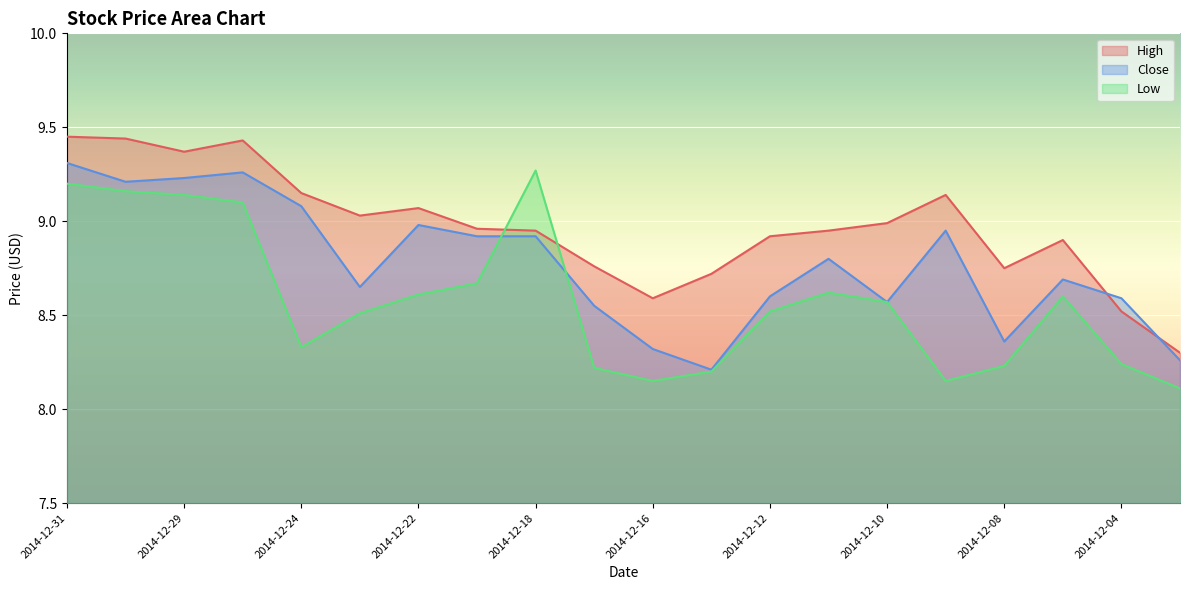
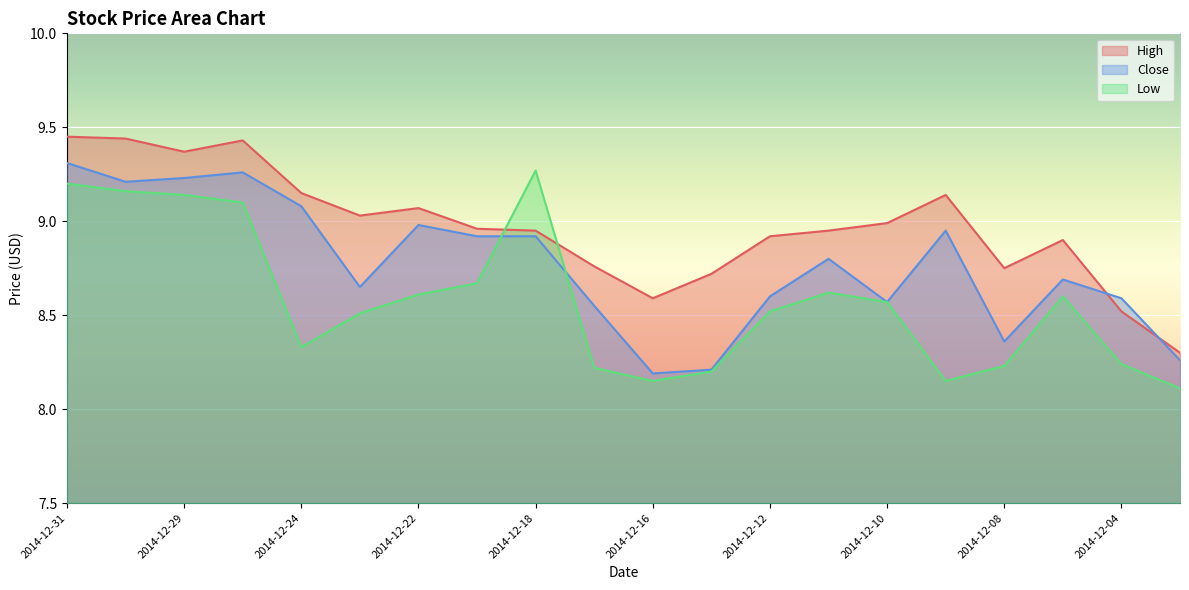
  {
    "High": {
      "2014-12-31": 9.45,
      "2014-12-29": 9.37,
      "2014-12-24": 9.15,
      "2014-12-22": 9.07,
      "2014-12-18": 8.95,
      "2014-12-16": 8.59,
      "2014-12-12": 8.92,
      "2014-12-10": 8.99,
      "2014-12-08": 8.75,
      "2014-12-04": 8.52
    },
    "Close": {
      "2014-12-31": 9.31,
      "2014-12-29": 9.23,
      "2014-12-24": 9.08,
      "2014-12-22": 8.98,
      "2014-12-18": 8.92,
-     "2014-12-16": 8.32,
+     "2014-12-16": 8.19,
      "2014-12-12": 8.60,
      "2014-12-08": 8.36,
      "2014-12-04": 8.59
    },
    "Low": {
      "2014-12-31": 9.20,
      "2014-12-29": 9.14,
      "2014-12-24": 8.33,
      "2014-12-22": 8.61,
      "2014-12-18": 9.27,
      "2014-12-16": 8.15,
      "2014-12-12": 8.52,
      "2014-12-08": 8.23,
      "2014-12-04": 8.24
    }
  }
